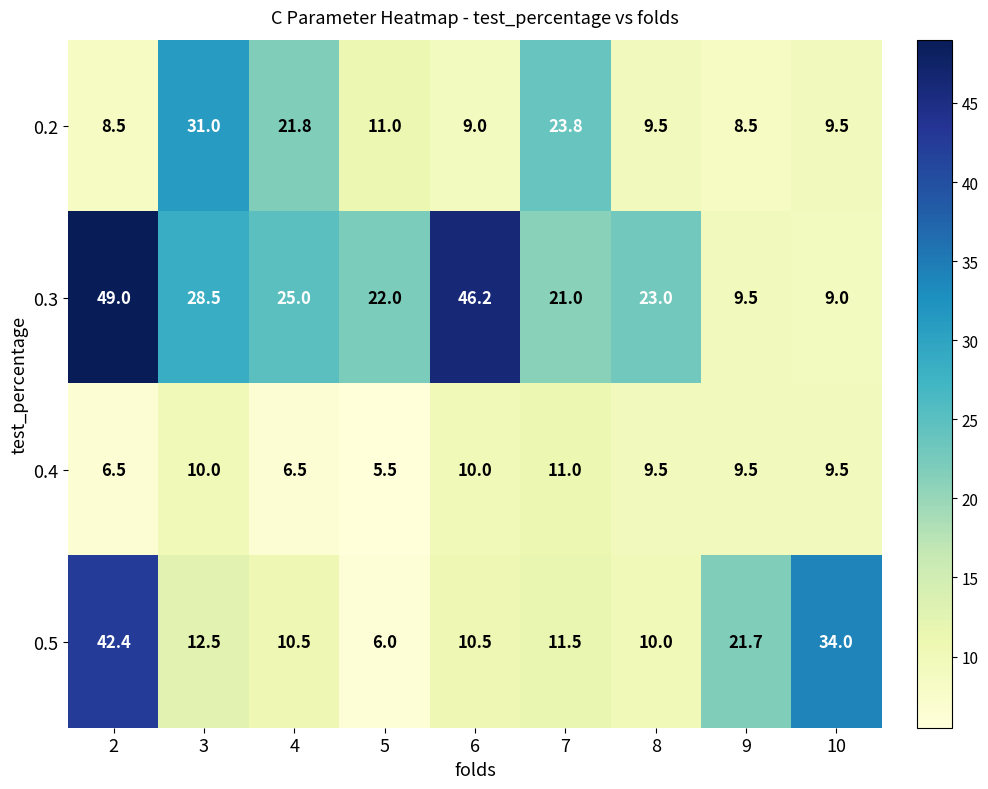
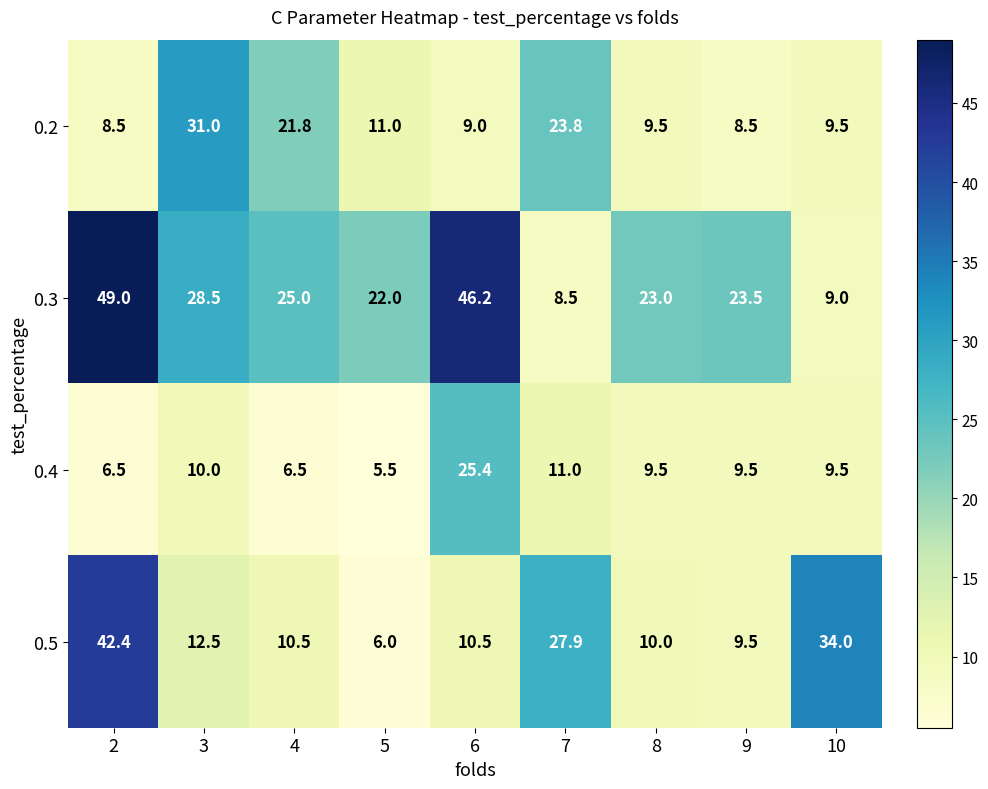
  {
    "0.2": {
      "2": 8.5,
      "3": 31.0,
      "4": 21.8,
      "5": 11.0,
      "6": 9.0,
      "7": 23.8,
      "8": 9.5,
      "9": 8.5,
      "10": 9.5
    },
    "0.3": {
      "2": 49.0,
      "3": 28.5,
      "4": 25.0,
      "5": 22.0,
      "6": 46.2,
-     "7": 21.0,
+     "7": 8.5,
      "8": 23.0,
-     "9": 9.5,
+     "9": 23.5,
      "10": 9.0
    },
    "0.4": {
      "2": 6.5,
      "3": 10.0,
      "4": 6.5,
      "5": 5.5,
-     "6": 10.0,
+     "6": 25.4,
      "7": 11.0,
      "8": 9.5,
      "9": 9.5,
      "10": 9.5
    },
    "0.5": {
      "2": 42.4,
      "3": 12.5,
      "4": 10.5,
      "5": 6.0,
      "6": 10.5,
-     "7": 11.5,
+     "7": 27.9,
      "8": 10.0,
-     "9": 21.7,
+     "9": 9.5,
      "10": 34.0
    }
  }
